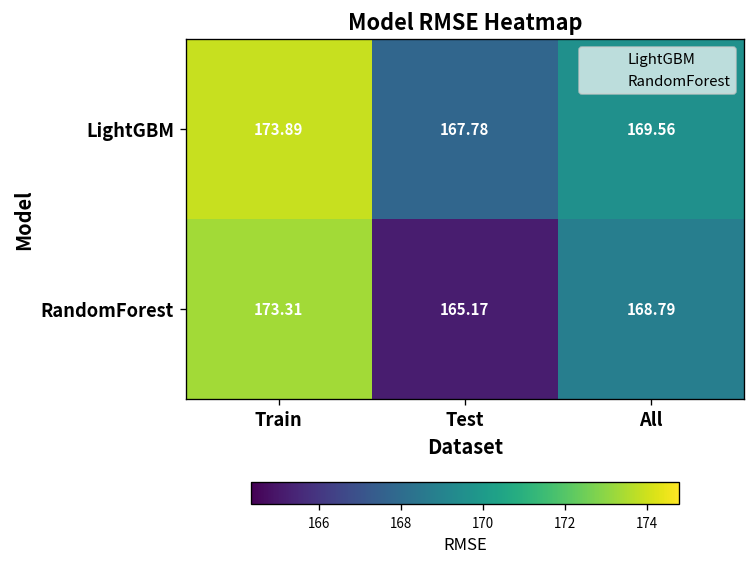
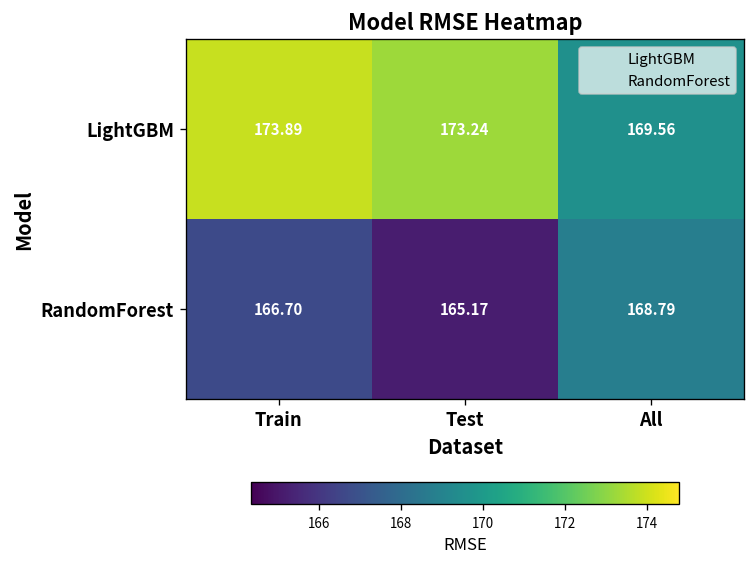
  {
    "LightGBM": {
      "Train": 173.89,
-     "Test": 167.78,
+     "Test": 173.24,
      "All": 169.56
    },
    "RandomForest": {
-     "Train": 173.31,
+     "Train": 166.70,
      "Test": 165.17,
      "All": 168.79
    }
  }
